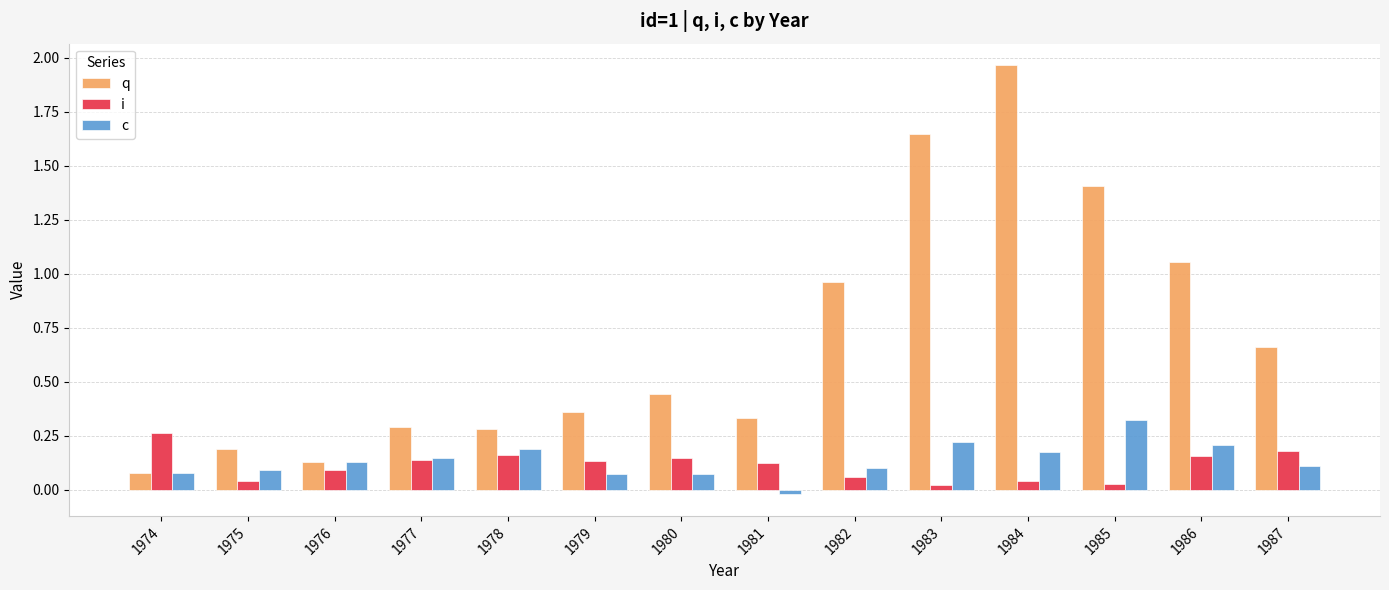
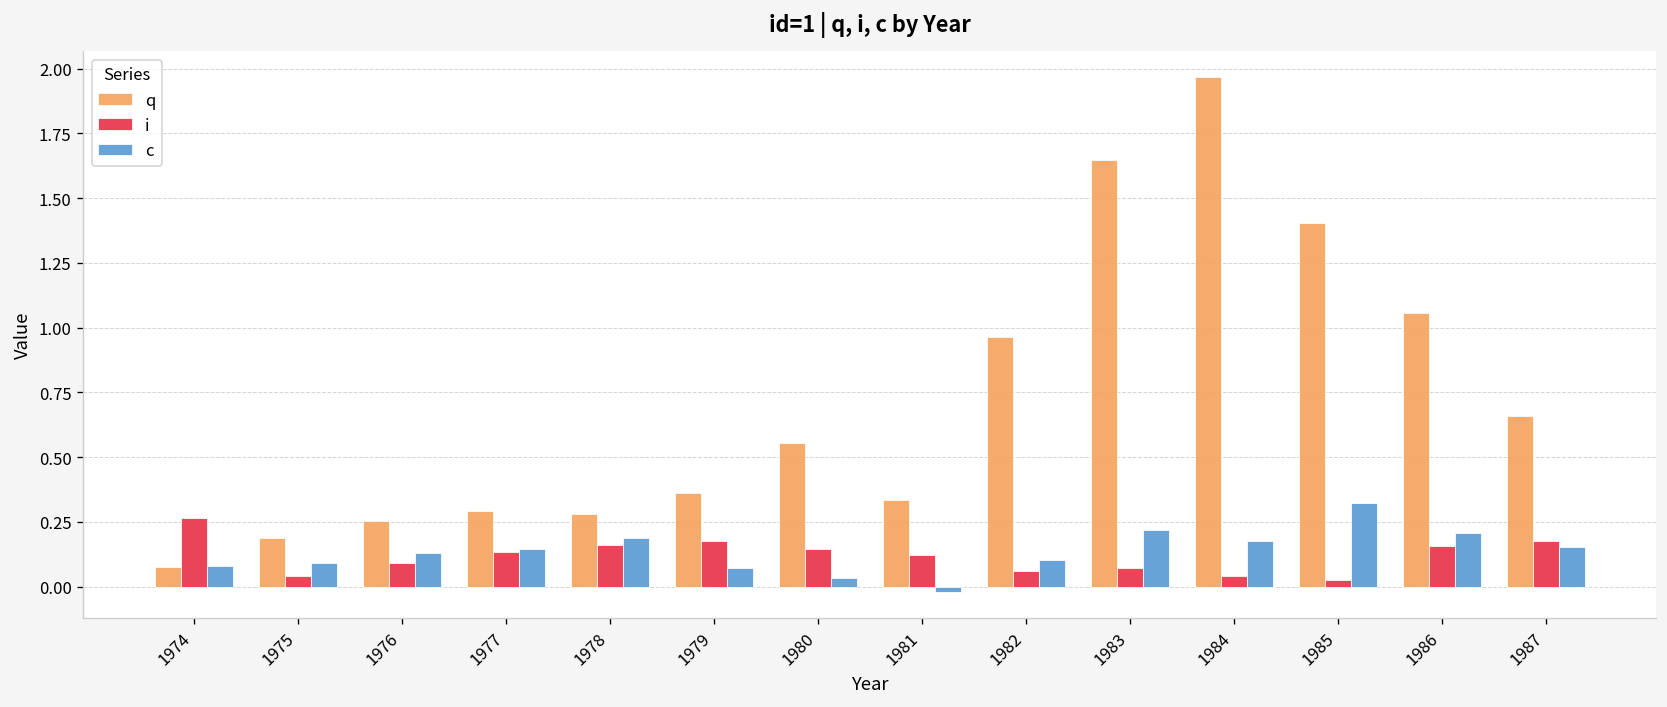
  {
    "q": {
      "1974": 0.08,
      "1975": 0.19,
-     "1976": 0.13,
+     "1976": 0.25,
      "1977": 0.29,
      "1978": 0.28,
      "1979": 0.36,
-     "1980": 0.44,
+     "1980": 0.55,
      "1981": 0.33,
      "1982": 0.96,
      "1983": 1.65,
      "1984": 1.97,
      "1985": 1.41,
      "1986": 1.06,
      "1987": 0.66
    },
    "i": {
      "1974": 0.27,
      "1975": 0.04,
      "1976": 0.09,
      "1977": 0.14,
      "1978": 0.16,
-     "1979": 0.13,
+     "1979": 0.17,
      "1980": 0.15,
      "1981": 0.12,
      "1982": 0.06,
-     "1983": 0.02,
+     "1983": 0.07,
      "1984": 0.04,
      "1985": 0.03,
      "1986": 0.16,
      "1987": 0.18
    },
    "c": {
      "1974": 0.08,
      "1975": 0.09,
      "1976": 0.13,
      "1977": 0.15,
      "1978": 0.19,
      "1979": 0.07,
-     "1980": 0.07,
+     "1980": 0.03,
      "1981": -0.02,
      "1982": 0.10,
      "1983": 0.22,
      "1984": 0.18,
      "1985": 0.32,
      "1986": 0.21,
-     "1987": 0.11
+     "1987": 0.15
    }
  }
